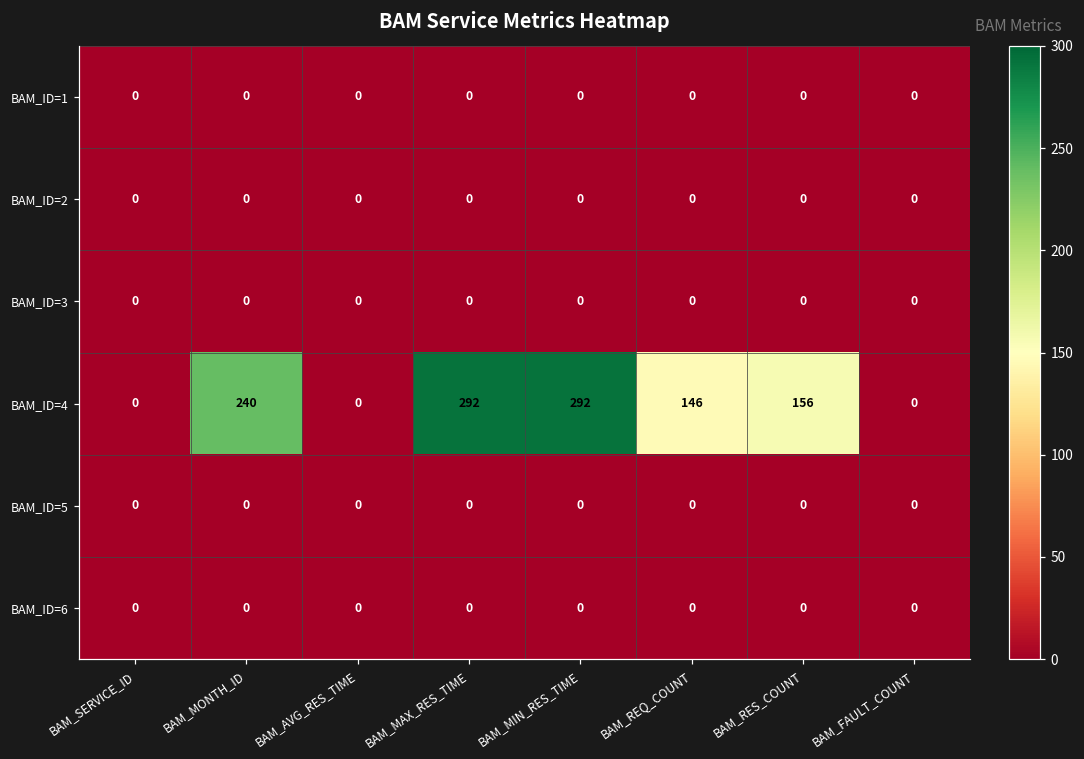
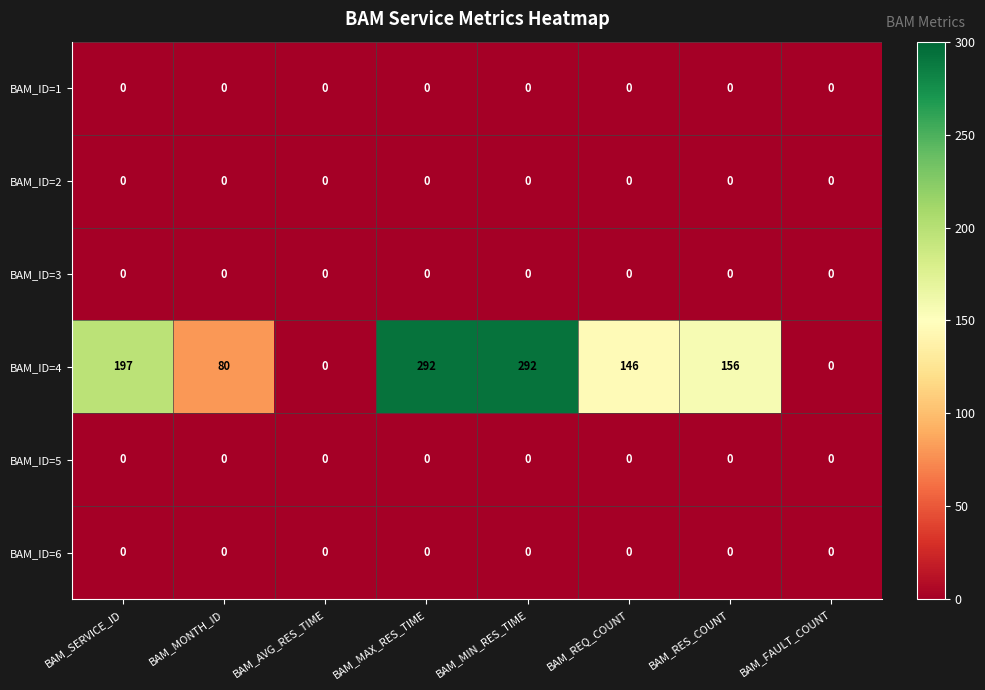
  {
    "BAM_ID=1": {
      "BAM_SERVICE_ID": 0,
      "BAM_MONTH_ID": 0,
      "BAM_AVG_RES_TIME": 0,
      "BAM_MAX_RES_TIME": 0,
      "BAM_MIN_RES_TIME": 0,
      "BAM_REQ_COUNT": 0,
      "BAM_RES_COUNT": 0,
      "BAM_FAULT_COUNT": 0
    },
    "BAM_ID=2": {
      "BAM_SERVICE_ID": 0,
      "BAM_MONTH_ID": 0,
      "BAM_AVG_RES_TIME": 0,
      "BAM_MAX_RES_TIME": 0,
      "BAM_MIN_RES_TIME": 0,
      "BAM_REQ_COUNT": 0,
      "BAM_RES_COUNT": 0,
      "BAM_FAULT_COUNT": 0
    },
    "BAM_ID=3": {
      "BAM_SERVICE_ID": 0,
      "BAM_MONTH_ID": 0,
      "BAM_AVG_RES_TIME": 0,
      "BAM_MAX_RES_TIME": 0,
      "BAM_MIN_RES_TIME": 0,
      "BAM_REQ_COUNT": 0,
      "BAM_RES_COUNT": 0,
      "BAM_FAULT_COUNT": 0
    },
    "BAM_ID=4": {
-     "BAM_SERVICE_ID": 0,
-     "BAM_MONTH_ID": 240,
+     "BAM_SERVICE_ID": 197,
+     "BAM_MONTH_ID": 80,
      "BAM_AVG_RES_TIME": 0,
      "BAM_MAX_RES_TIME": 292,
      "BAM_MIN_RES_TIME": 292,
      "BAM_REQ_COUNT": 146,
      "BAM_RES_COUNT": 156,
      "BAM_FAULT_COUNT": 0
    },
    "BAM_ID=5": {
      "BAM_SERVICE_ID": 0,
      "BAM_MONTH_ID": 0,
      "BAM_AVG_RES_TIME": 0,
      "BAM_MAX_RES_TIME": 0,
      "BAM_MIN_RES_TIME": 0,
      "BAM_REQ_COUNT": 0,
      "BAM_RES_COUNT": 0,
      "BAM_FAULT_COUNT": 0
    },
    "BAM_ID=6": {
      "BAM_SERVICE_ID": 0,
      "BAM_MONTH_ID": 0,
      "BAM_AVG_RES_TIME": 0,
      "BAM_MAX_RES_TIME": 0,
      "BAM_MIN_RES_TIME": 0,
      "BAM_REQ_COUNT": 0,
      "BAM_RES_COUNT": 0,
      "BAM_FAULT_COUNT": 0
    }
  }
